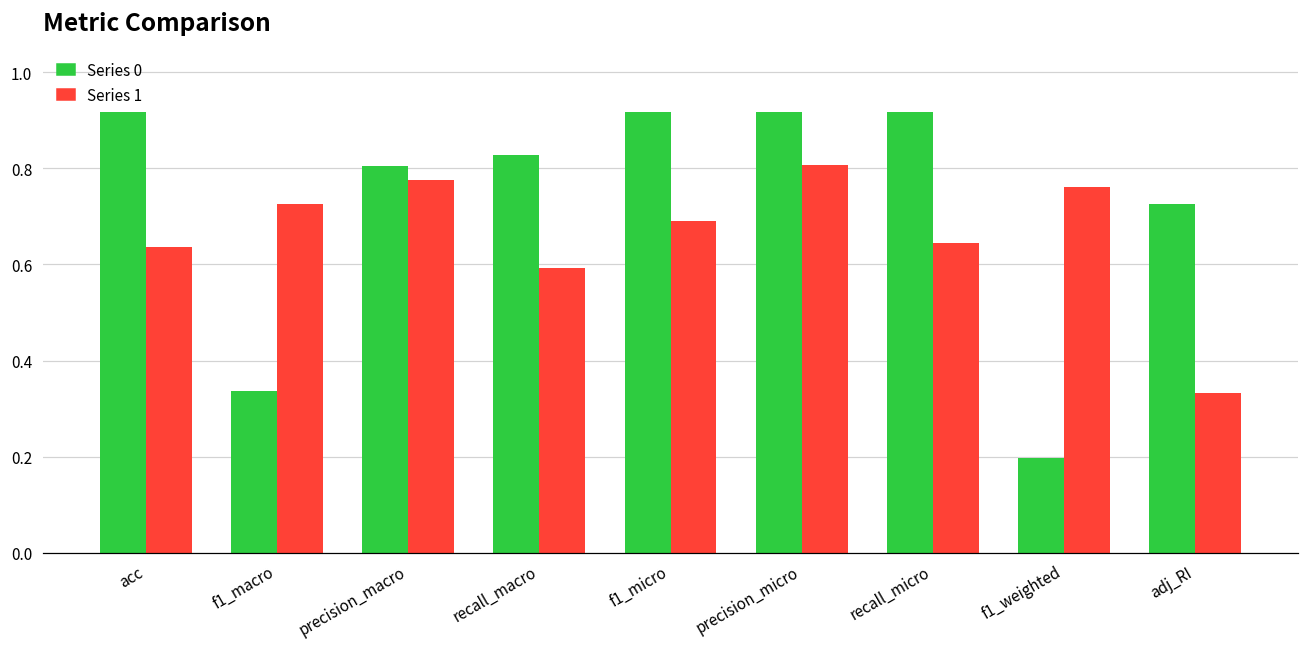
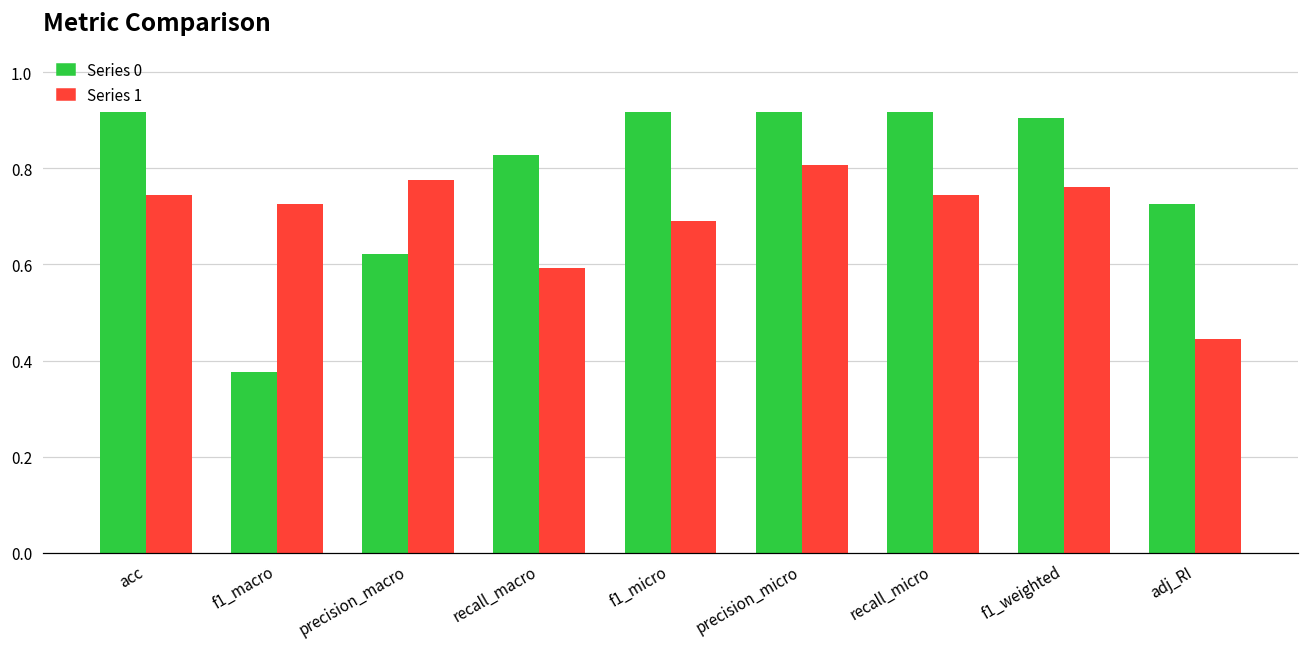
  {
    "Series 0": {
      "acc": 0.92,
-     "f1_macro": 0.34,
-     "precision_macro": 0.81,
+     "f1_macro": 0.38,
+     "precision_macro": 0.62,
      "recall_macro": 0.83,
      "f1_micro": 0.92,
      "precision_micro": 0.92,
      "recall_micro": 0.92,
-     "f1_weighted": 0.20,
+     "f1_weighted": 0.91,
      "adj_RI": 0.73
    },
    "Series 1": {
-     "acc": 0.64,
+     "acc": 0.74,
      "f1_macro": 0.72,
      "precision_macro": 0.78,
      "recall_macro": 0.59,
      "f1_micro": 0.69,
      "precision_micro": 0.81,
-     "recall_micro": 0.64,
+     "recall_micro": 0.74,
      "f1_weighted": 0.76,
-     "adj_RI": 0.33
+     "adj_RI": 0.45
    }
  }
